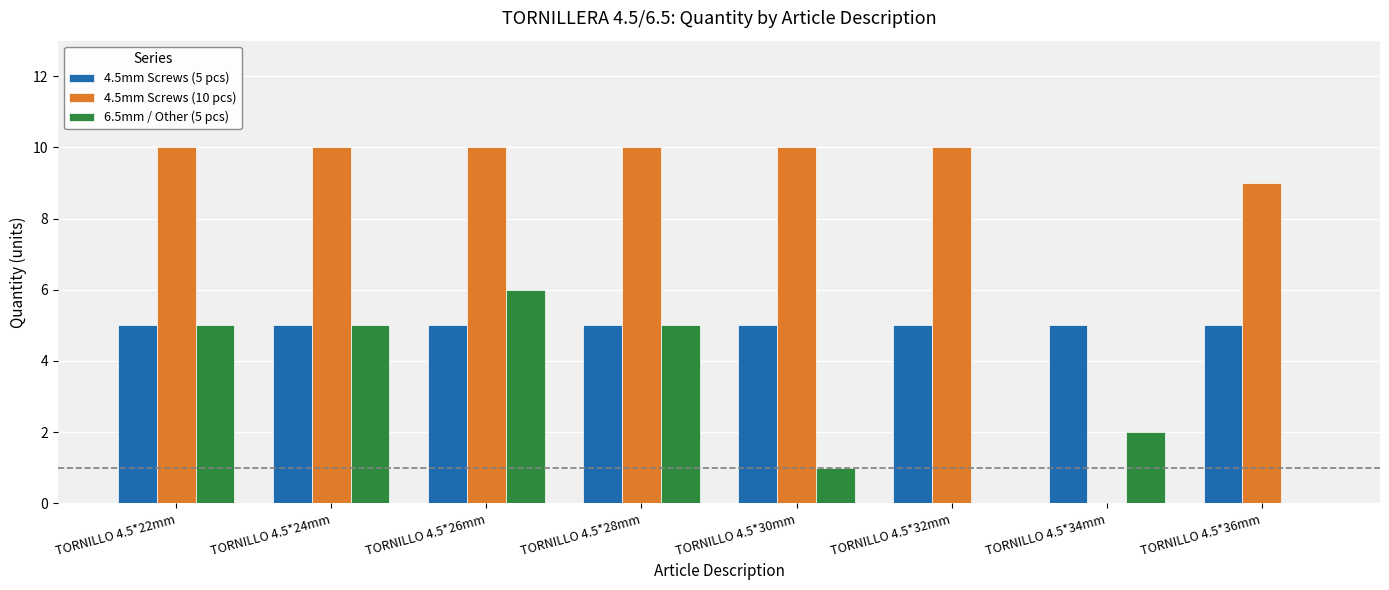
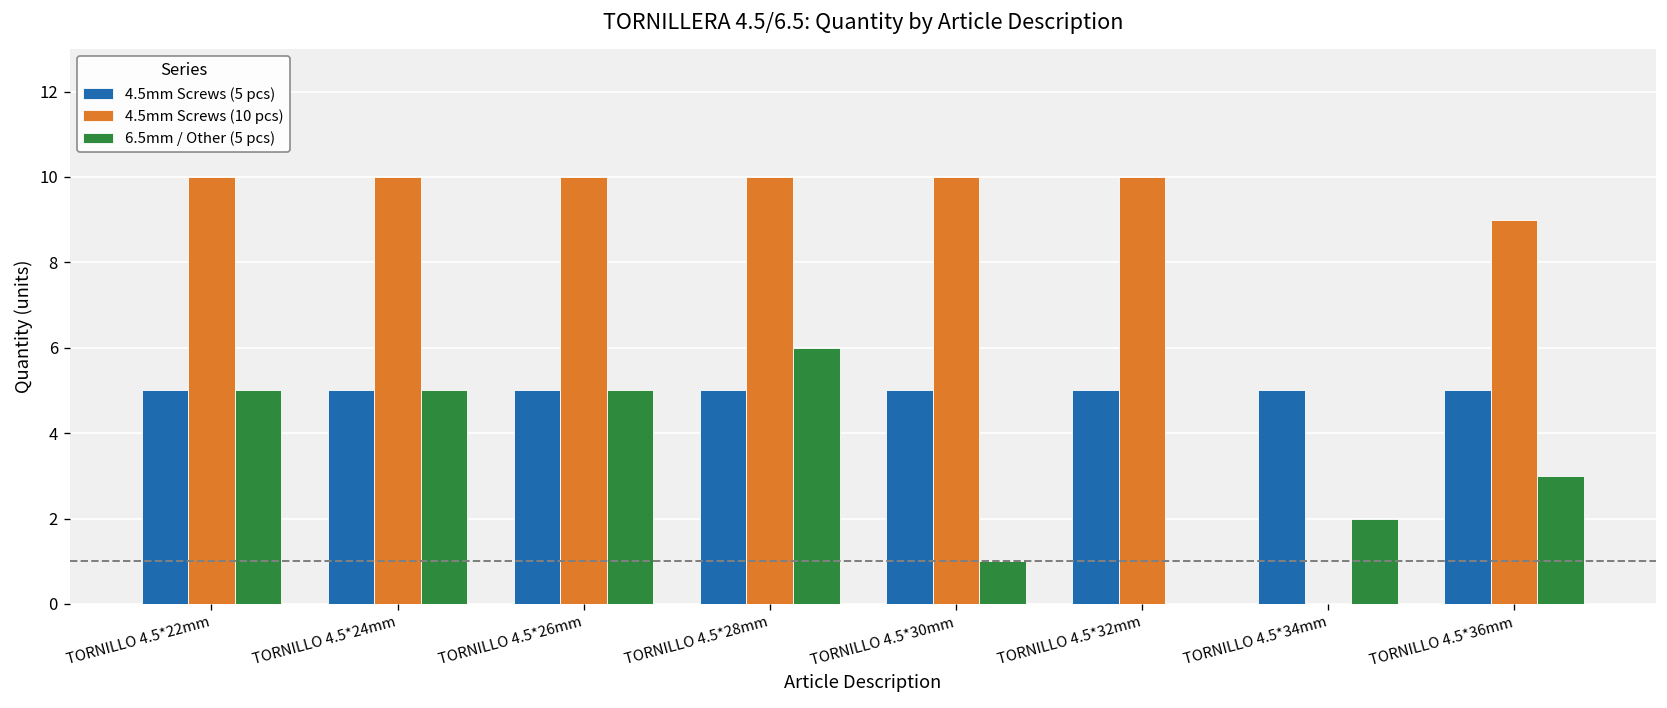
  {
    "4.5mm Screws (5 pcs)": {
      "TORNILLO 4.5*22mm": 5,
      "TORNILLO 4.5*24mm": 5,
      "TORNILLO 4.5*26mm": 5,
      "TORNILLO 4.5*28mm": 5,
      "TORNILLO 4.5*30mm": 5,
      "TORNILLO 4.5*32mm": 5,
      "TORNILLO 4.5*34mm": 5,
      "TORNILLO 4.5*36mm": 5
    },
    "4.5mm Screws (10 pcs)": {
      "TORNILLO 4.5*22mm": 10,
      "TORNILLO 4.5*24mm": 10,
      "TORNILLO 4.5*26mm": 10,
      "TORNILLO 4.5*28mm": 10,
      "TORNILLO 4.5*30mm": 10,
      "TORNILLO 4.5*32mm": 10,
      "TORNILLO 4.5*34mm": 0,
      "TORNILLO 4.5*36mm": 9
    },
    "6.5mm / Other (5 pcs)": {
      "TORNILLO 4.5*22mm": 5,
      "TORNILLO 4.5*24mm": 5,
-     "TORNILLO 4.5*26mm": 6,
-     "TORNILLO 4.5*28mm": 5,
+     "TORNILLO 4.5*26mm": 5,
+     "TORNILLO 4.5*28mm": 6,
      "TORNILLO 4.5*30mm": 1,
      "TORNILLO 4.5*32mm": 0,
      "TORNILLO 4.5*34mm": 2,
-     "TORNILLO 4.5*36mm": 0
+     "TORNILLO 4.5*36mm": 3
    }
  }
